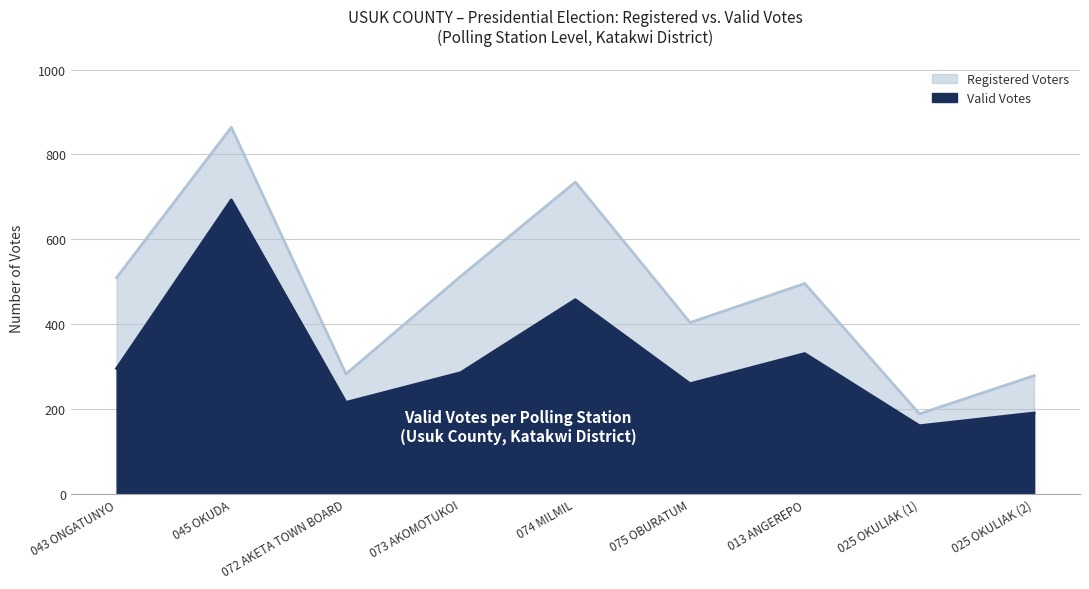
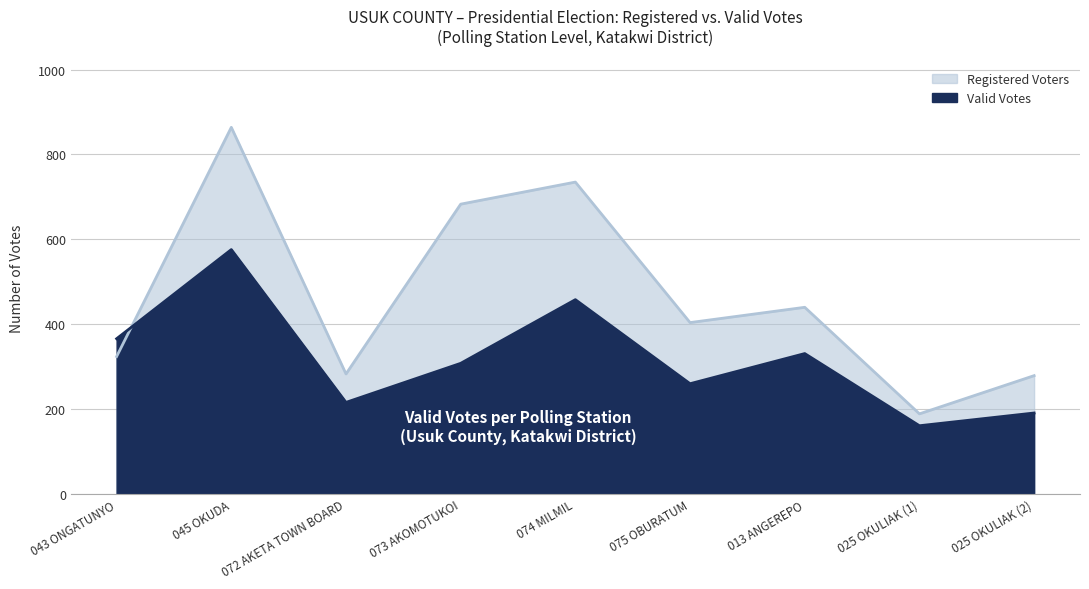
  {
    "Registered Voters": {
-     "043 ONGATUNYO": 510,
+     "043 ONGATUNYO": 320,
      "045 OKUDA": 860,
      "072 AKETA TOWN BOARD": 280,
-     "073 AKOMOTUKOI": 510,
+     "073 AKOMOTUKOI": 680,
      "074 MILMIL": 740,
      "075 OBURATUM": 400,
-     "013 ANGEREPO": 500,
+     "013 ANGEREPO": 440,
      "025 OKULIAK (1)": 190,
      "025 OKULIAK (2)": 280
    },
    "Valid Votes": {
-     "043 ONGATUNYO": 300,
-     "045 OKUDA": 690,
+     "043 ONGATUNYO": 370,
+     "045 OKUDA": 580,
      "072 AKETA TOWN BOARD": 220,
-     "073 AKOMOTUKOI": 290,
+     "073 AKOMOTUKOI": 310,
      "074 MILMIL": 460,
      "075 OBURATUM": 260,
      "013 ANGEREPO": 330,
      "025 OKULIAK (1)": 160,
      "025 OKULIAK (2)": 190
    }
  }
